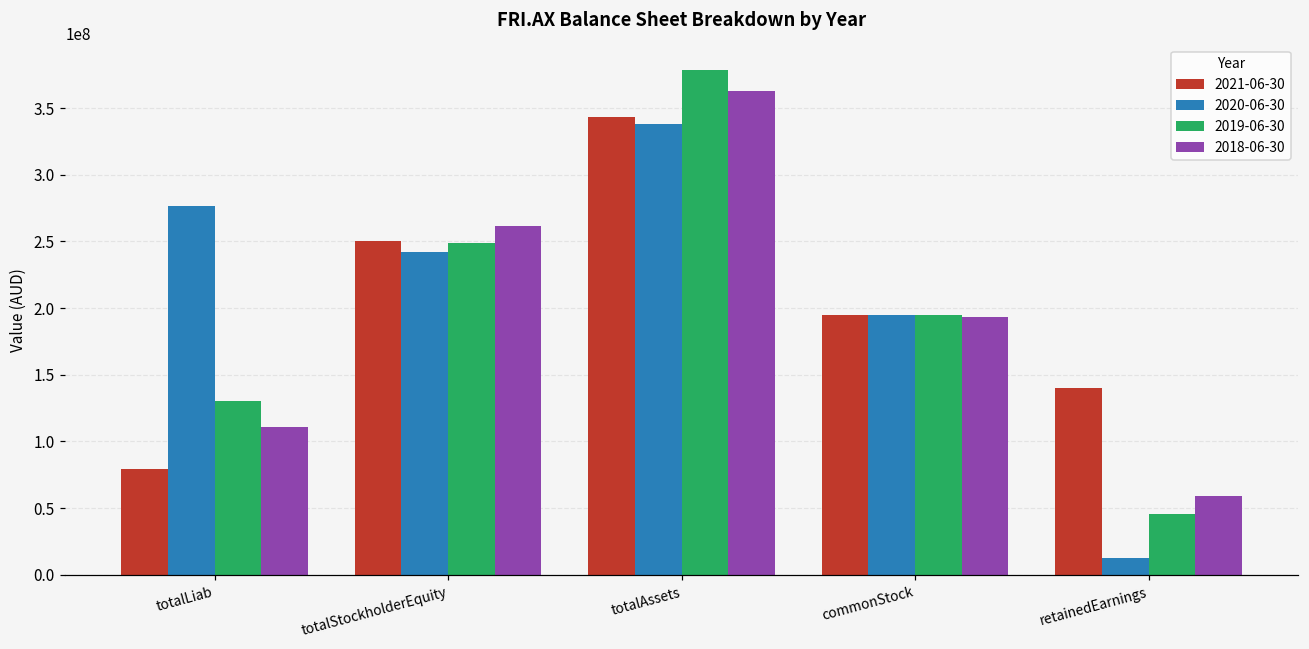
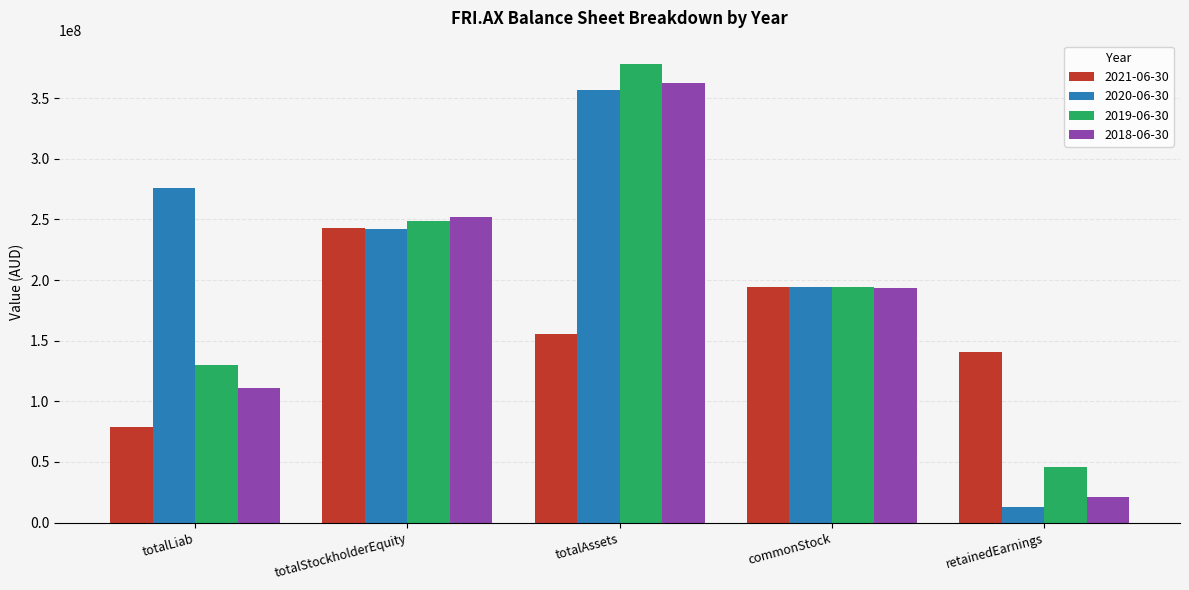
  {
    "2021-06-30": {
      "totalLiab": 79000000,
-     "totalStockholderEquity": 250000000,
-     "totalAssets": 343000000,
+     "totalStockholderEquity": 243000000,
+     "totalAssets": 155000000,
      "commonStock": 194000000,
      "retainedEarnings": 140000000
    },
    "2020-06-30": {
      "totalLiab": 276000000,
      "totalStockholderEquity": 242000000,
-     "totalAssets": 338000000,
+     "totalAssets": 357000000,
      "commonStock": 194000000,
      "retainedEarnings": 13000000
    },
    "2019-06-30": {
      "totalLiab": 130000000,
      "totalStockholderEquity": 248000000,
      "totalAssets": 379000000,
      "commonStock": 194000000,
      "retainedEarnings": 46000000
    },
    "2018-06-30": {
      "totalLiab": 111000000,
-     "totalStockholderEquity": 261000000,
+     "totalStockholderEquity": 252000000,
      "totalAssets": 363000000,
      "commonStock": 193000000,
-     "retainedEarnings": 59000000
+     "retainedEarnings": 21000000
    }
  }
